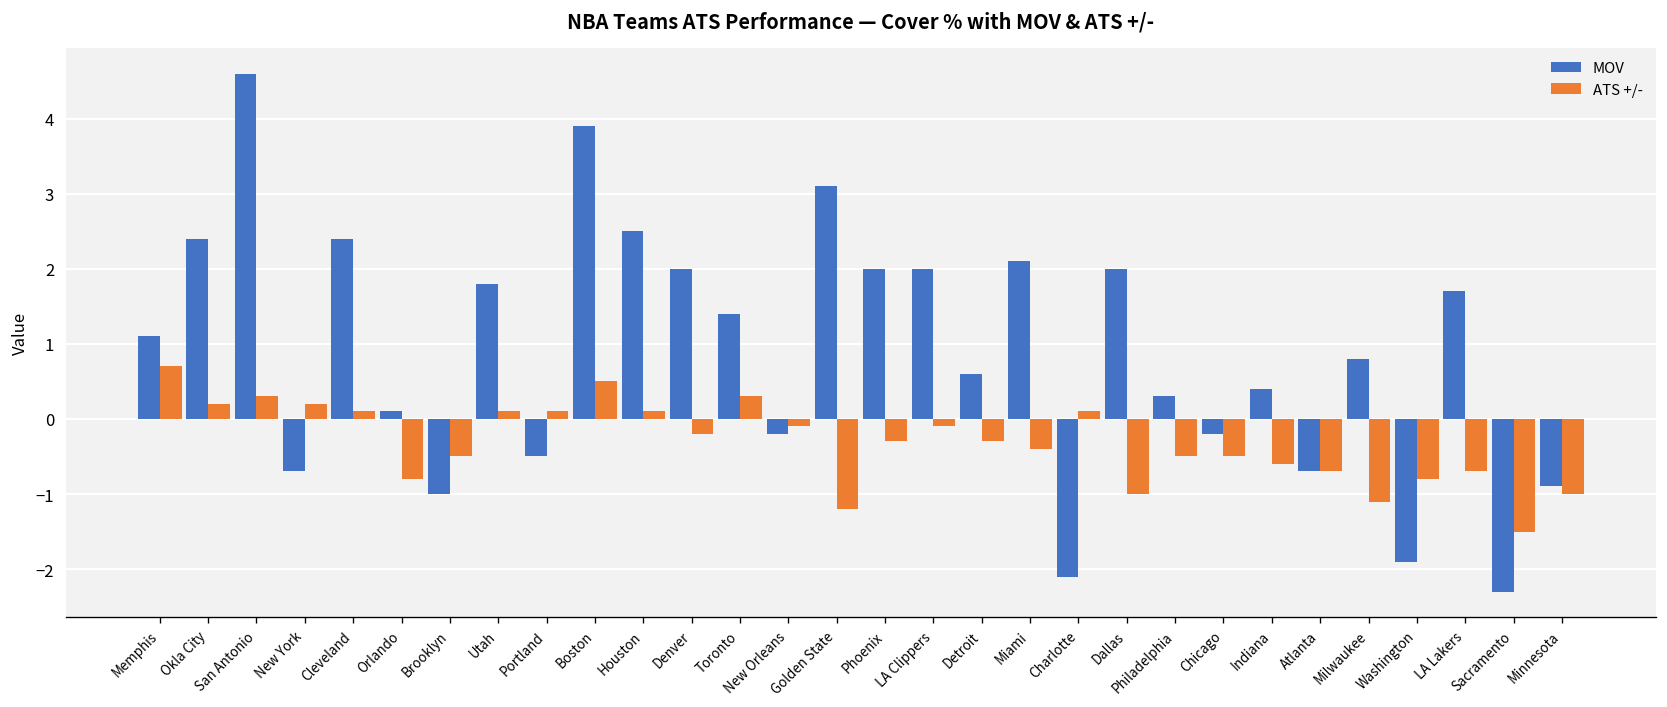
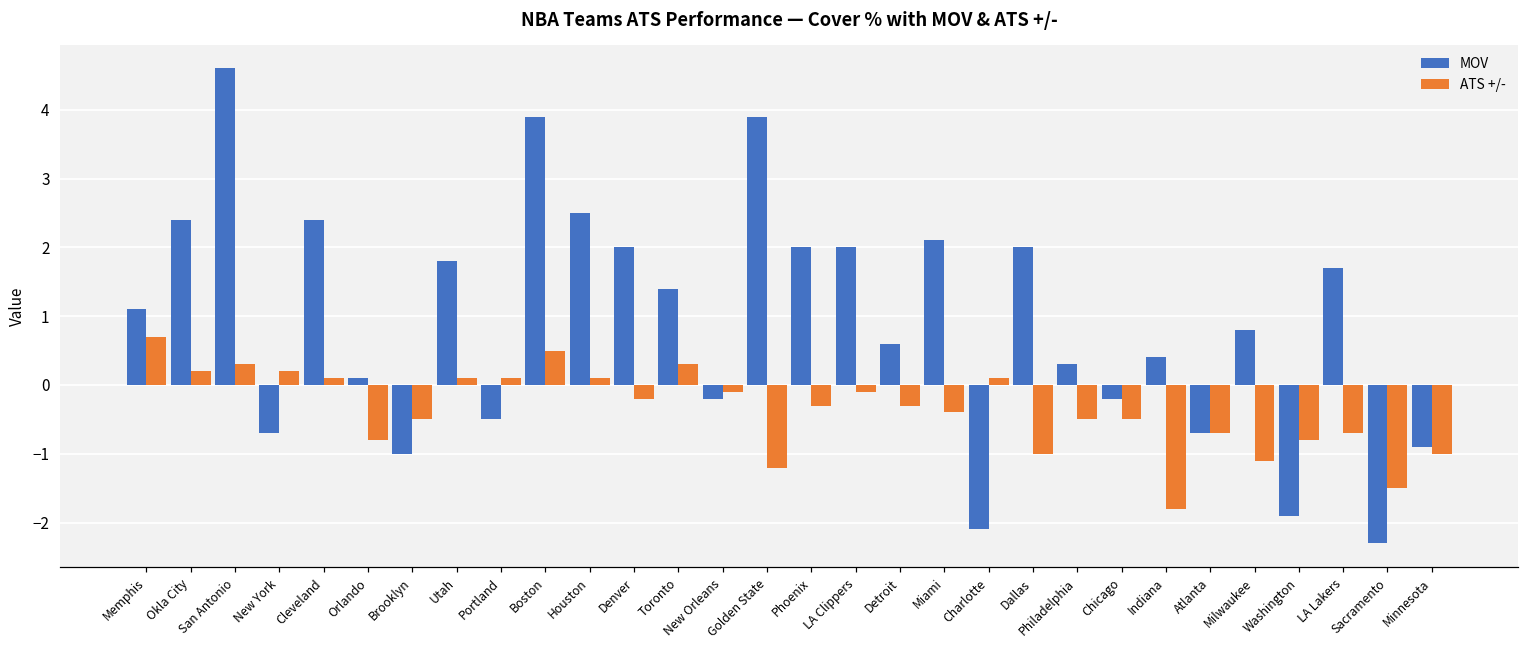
  {
    "MOV": {
      "Memphis": 1.1,
      "Okla City": 2.4,
      "San Antonio": 4.6,
      "New York": -0.7,
      "Cleveland": 2.4,
      "Orlando": 0.1,
      "Brooklyn": -1.0,
      "Utah": 1.8,
      "Portland": -0.5,
      "Boston": 3.9,
      "Houston": 2.5,
      "Denver": 2.0,
      "Toronto": 1.4,
      "New Orleans": -0.2,
-     "Golden State": 3.1,
+     "Golden State": 3.9,
      "Phoenix": 2.0,
      "LA Clippers": 2.0,
      "Detroit": 0.6,
      "Miami": 2.1,
      "Charlotte": -2.1,
      "Dallas": 2.0,
      "Philadelphia": 0.3,
      "Chicago": -0.2,
      "Indiana": 0.4,
      "Atlanta": -0.7,
      "Milwaukee": 0.8,
      "Washington": -1.9,
      "LA Lakers": 1.7,
      "Sacramento": -2.3,
      "Minnesota": -0.9
    },
    "ATS +/-": {
      "Memphis": 0.7,
      "Okla City": 0.2,
      "San Antonio": 0.3,
      "New York": 0.2,
      "Cleveland": 0.1,
      "Orlando": -0.8,
      "Brooklyn": -0.5,
      "Utah": 0.1,
      "Portland": 0.1,
      "Boston": 0.5,
      "Houston": 0.1,
      "Denver": -0.2,
      "Toronto": 0.3,
      "New Orleans": -0.1,
      "Golden State": -1.2,
      "Phoenix": -0.3,
      "LA Clippers": -0.1,
      "Detroit": -0.3,
      "Miami": -0.4,
      "Charlotte": 0.1,
      "Dallas": -1.0,
      "Philadelphia": -0.5,
      "Chicago": -0.5,
-     "Indiana": -0.6,
+     "Indiana": -1.8,
      "Atlanta": -0.7,
      "Milwaukee": -1.1,
      "Washington": -0.8,
      "LA Lakers": -0.7,
      "Sacramento": -1.5,
      "Minnesota": -1.0
    }
  }
